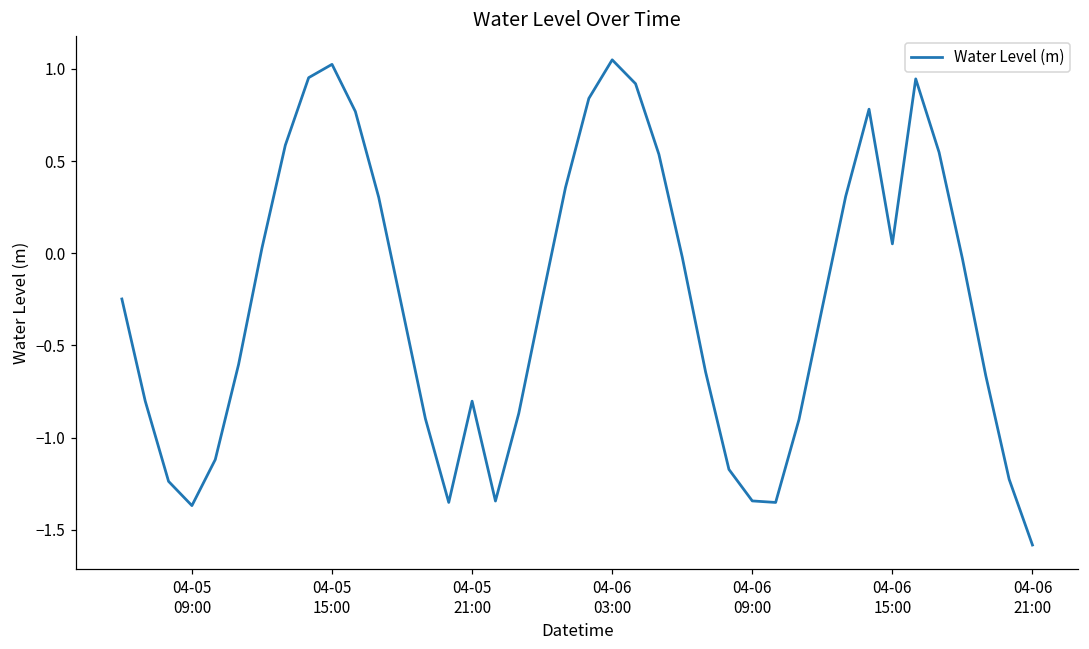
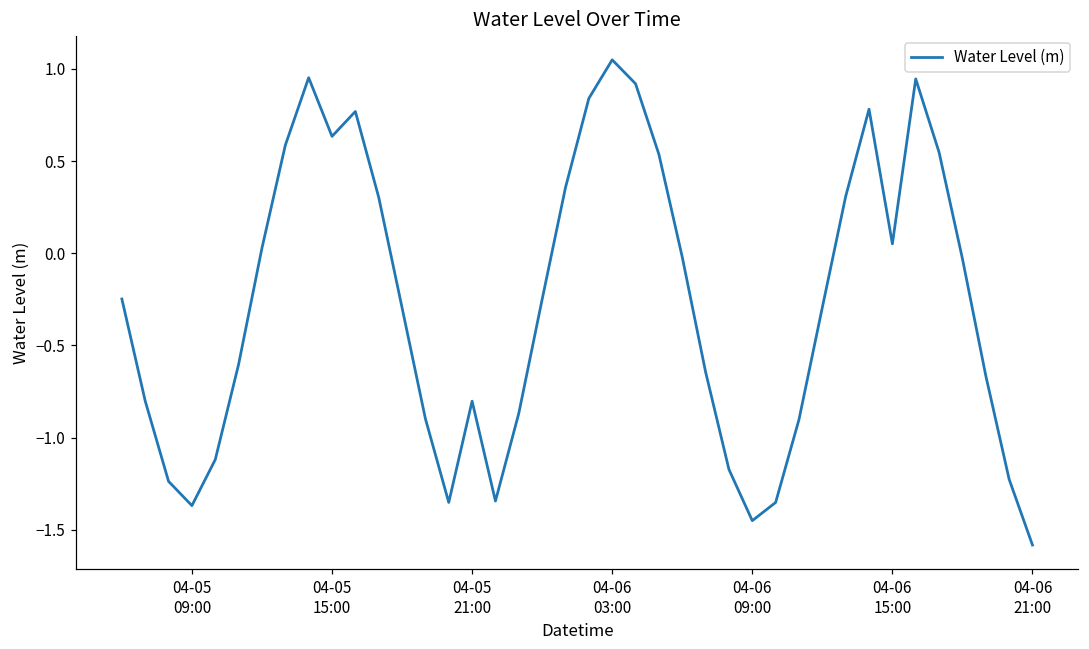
  {
    "04-05 09:00": -1.37,
-   "04-05 15:00": 1.02,
+   "04-05 15:00": 0.63,
    "04-05 21:00": -0.80,
    "04-06 03:00": 1.05,
-   "04-06 09:00": -1.34,
+   "04-06 09:00": -1.45,
    "04-06 15:00": 0.05,
    "04-06 21:00": -1.58
  }
